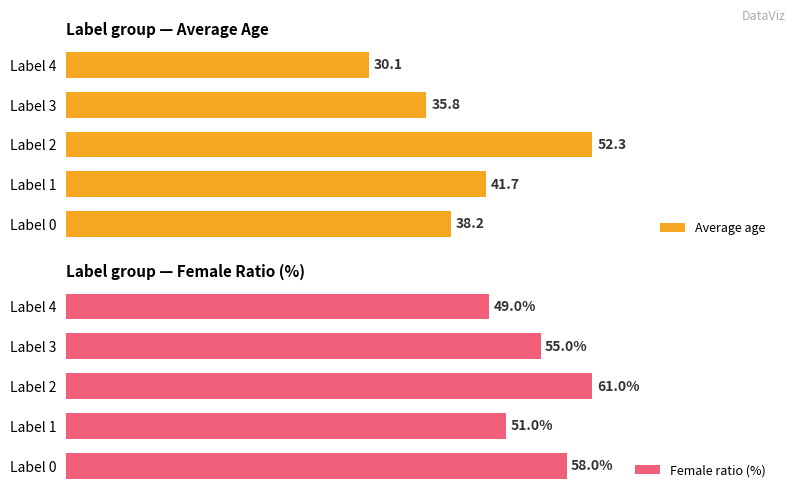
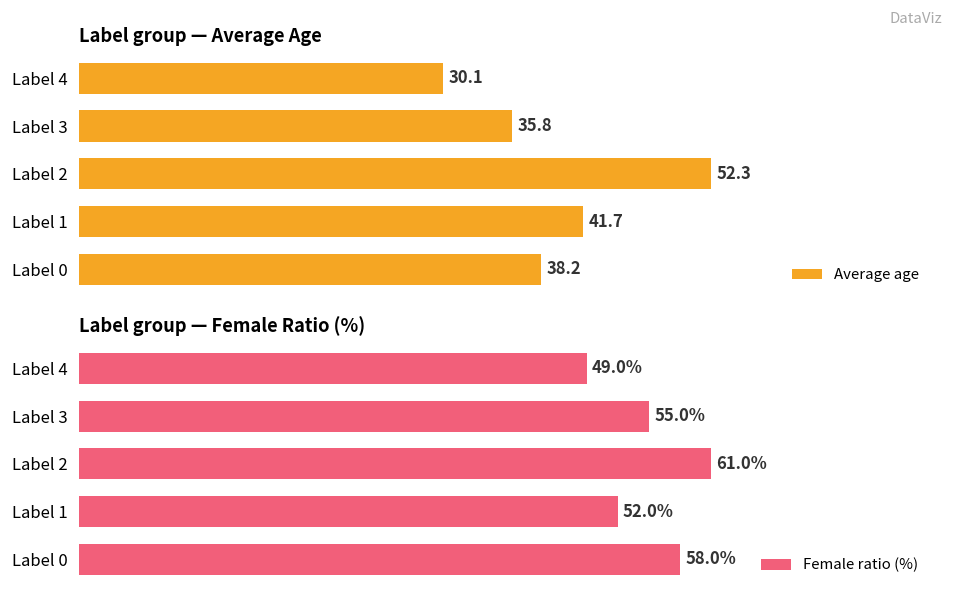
  {
    "Label group — Average Age": {
      "Label 4": "30.1",
      "Label 3": "35.8",
      "Label 2": "52.3",
      "Label 1": "41.7",
      "Label 0": "38.2"
    },
    "Label group — Female Ratio (%)": {
      "Label 4": "49.0%",
      "Label 3": "55.0%",
      "Label 2": "61.0%",
-     "Label 1": "51.0%",
+     "Label 1": "52.0%",
      "Label 0": "58.0%"
    }
  }
